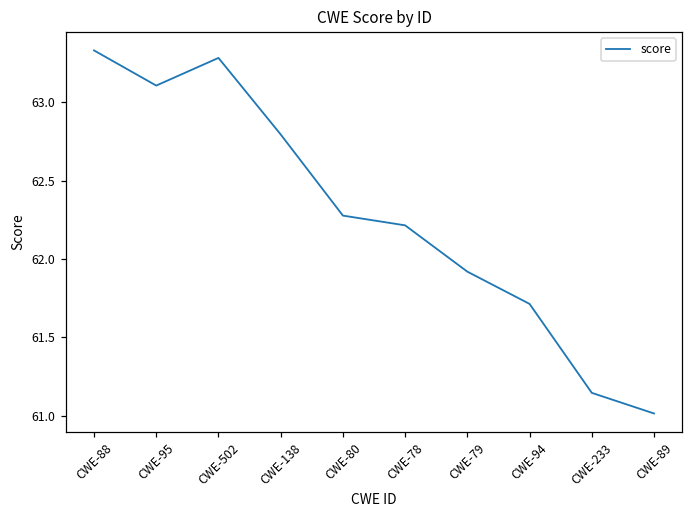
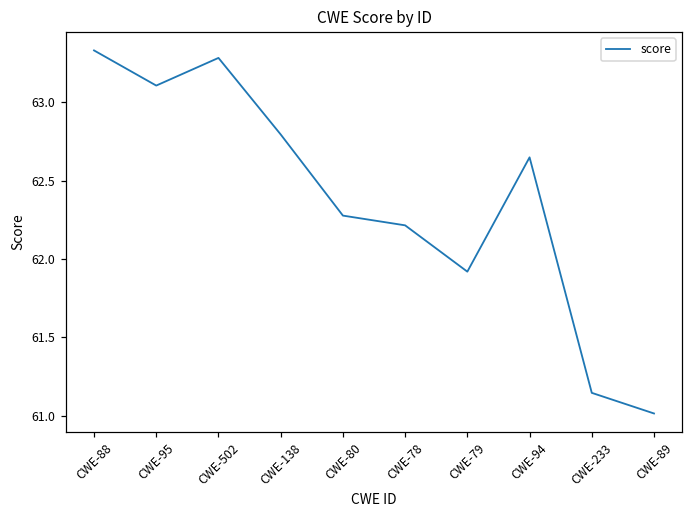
  {
    "CWE-88": 63.33,
    "CWE-95": 63.11,
    "CWE-502": 63.28,
    "CWE-138": 62.79,
    "CWE-80": 62.28,
    "CWE-78": 62.21,
    "CWE-79": 61.92,
-   "CWE-94": 61.71,
+   "CWE-94": 62.65,
    "CWE-233": 61.15,
    "CWE-89": 61.01
  }
